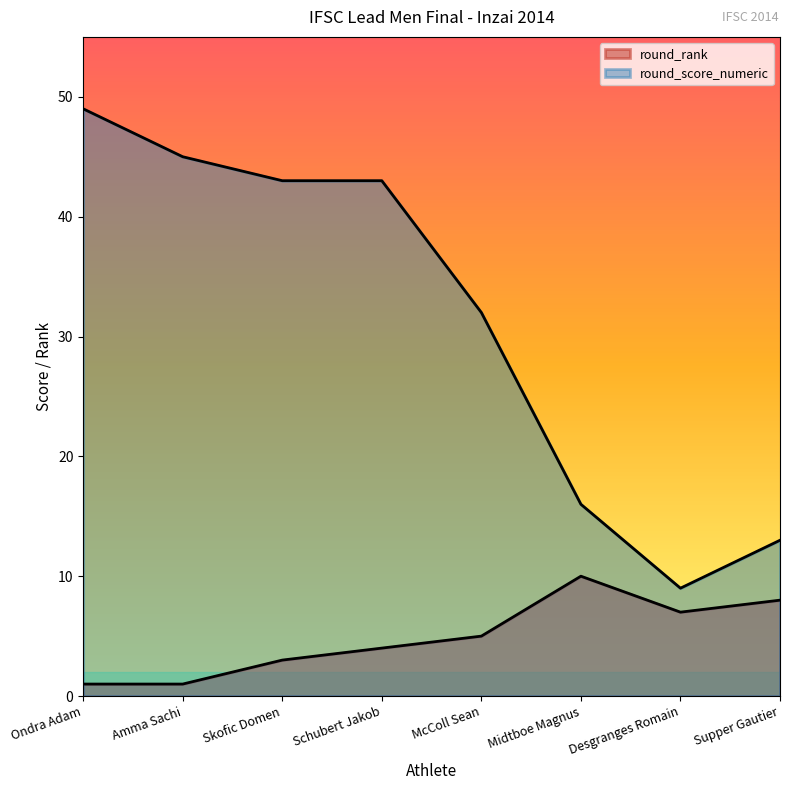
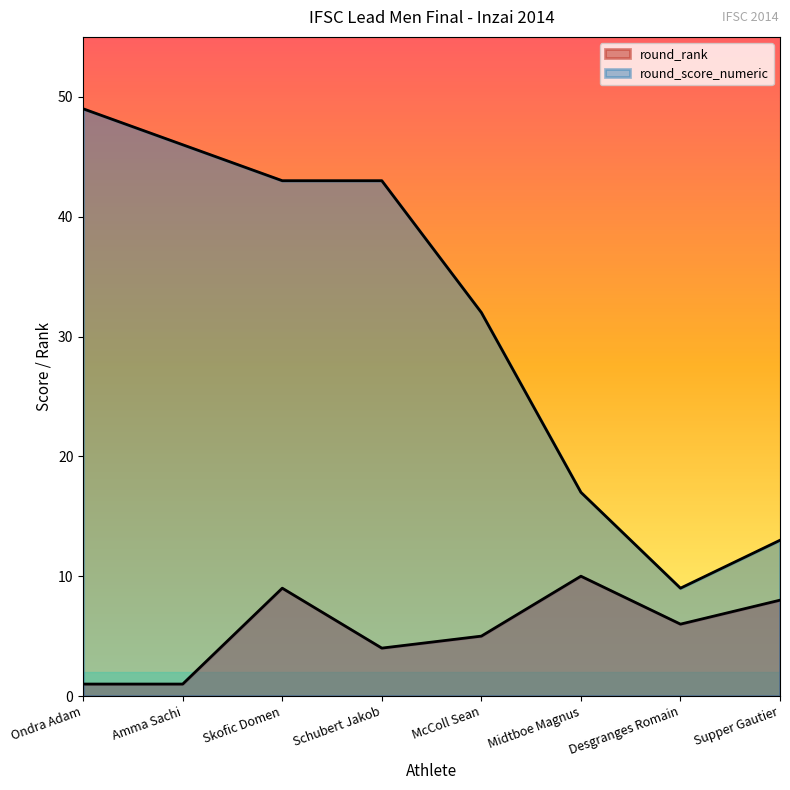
  {
    "round_rank": {
-     "Skofic Domen": 3,
+     "Skofic Domen": 9,
      "Schubert Jakob": 4,
      "McColl Sean": 5,
      "Midtboe Magnus": 10,
-     "Desgranges Romain": 7,
+     "Desgranges Romain": 6,
      "Supper Gautier": 8
    },
    "round_score_numeric": {
      "Ondra Adam": 49,
-     "Amma Sachi": 45,
+     "Amma Sachi": 46,
      "Skofic Domen": 43,
      "Schubert Jakob": 43,
      "McColl Sean": 32,
-     "Midtboe Magnus": 16,
+     "Midtboe Magnus": 17,
      "Desgranges Romain": 9,
      "Supper Gautier": 13
    }
  }
